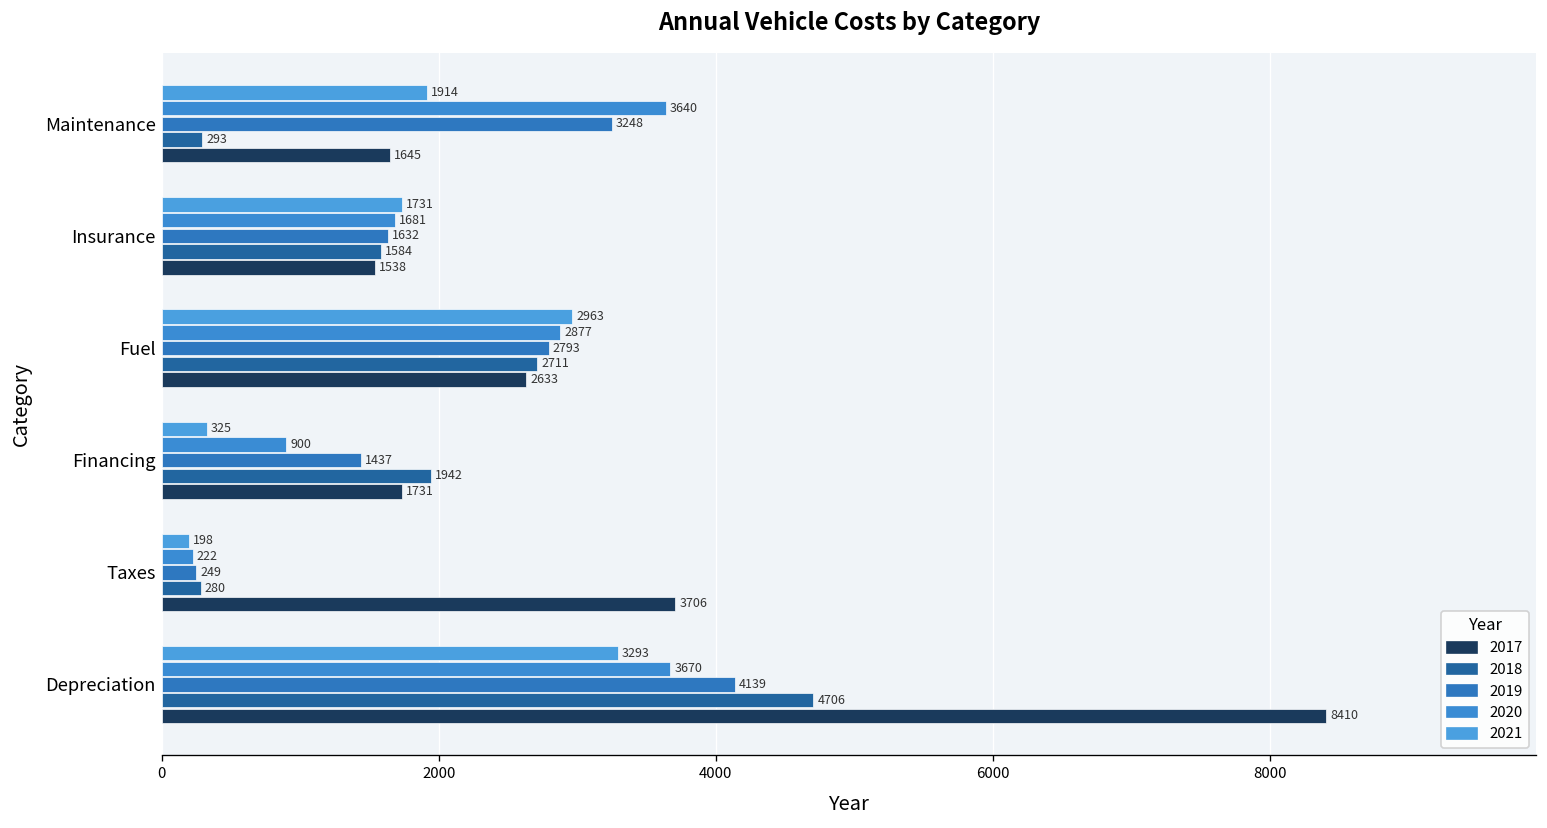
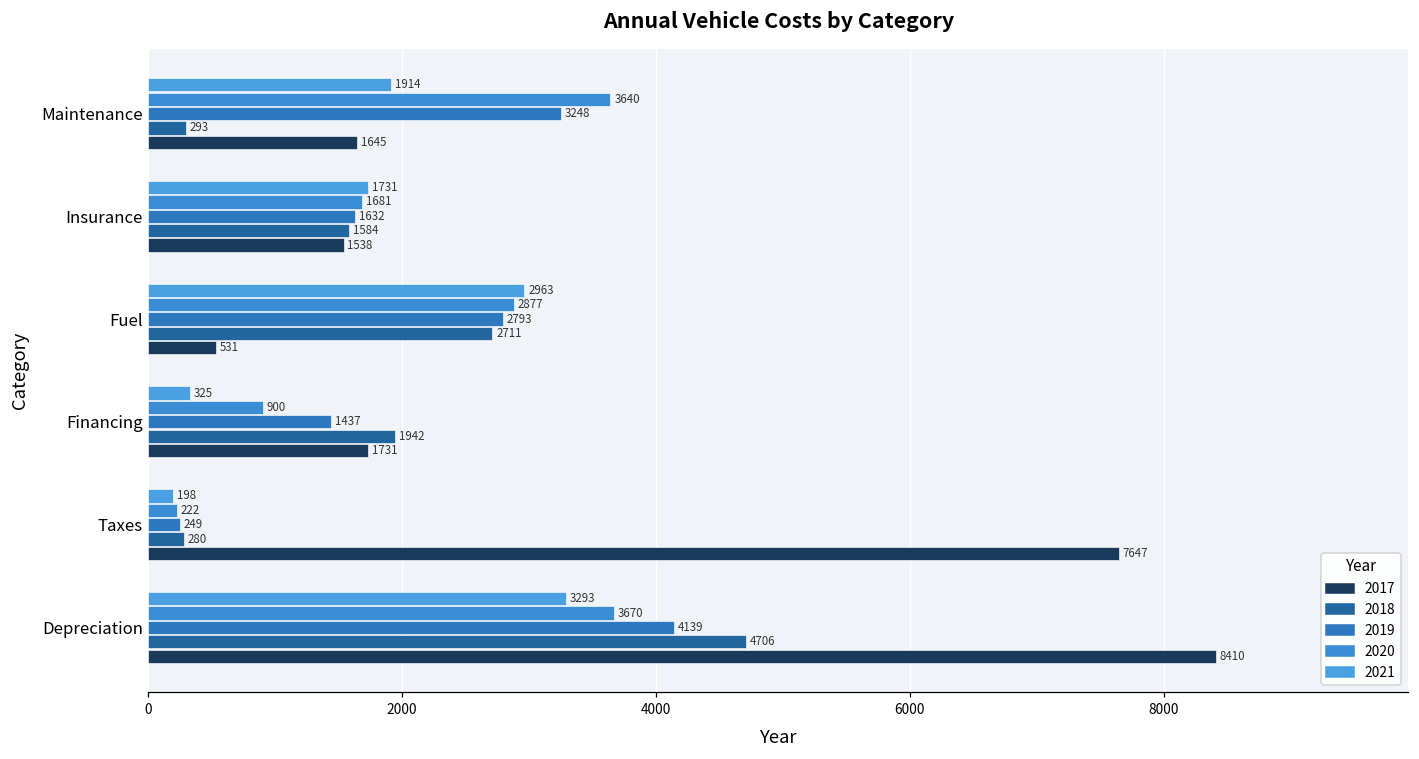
  {
    "2017": {
      "Maintenance": 1645,
      "Insurance": 1538,
-     "Fuel": 2633,
+     "Fuel": 531,
      "Financing": 1731,
-     "Taxes": 3706,
+     "Taxes": 7647,
      "Depreciation": 8410
    }
  }
